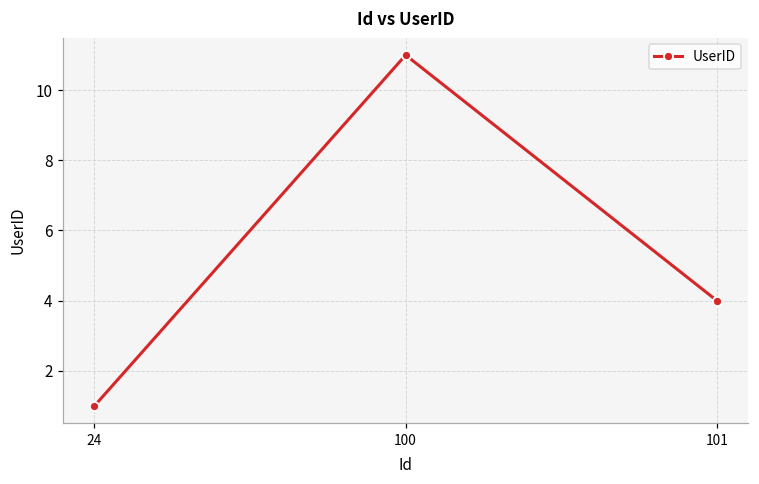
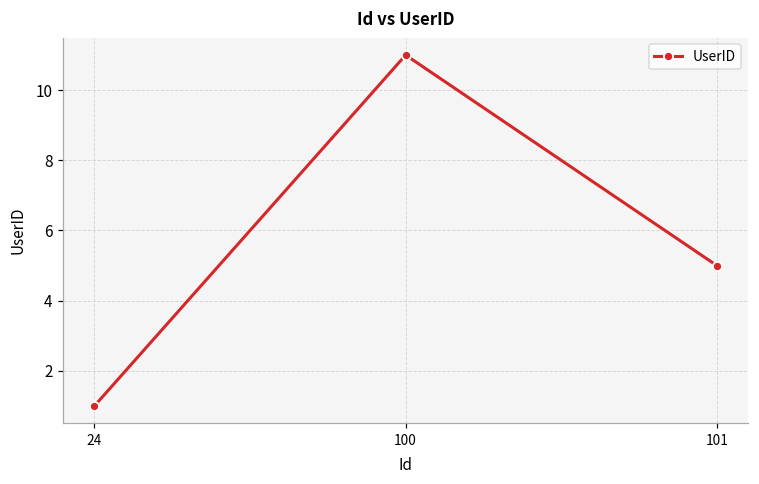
  {
    "24": 1,
    "100": 11,
-   "101": 4
+   "101": 5
  }
